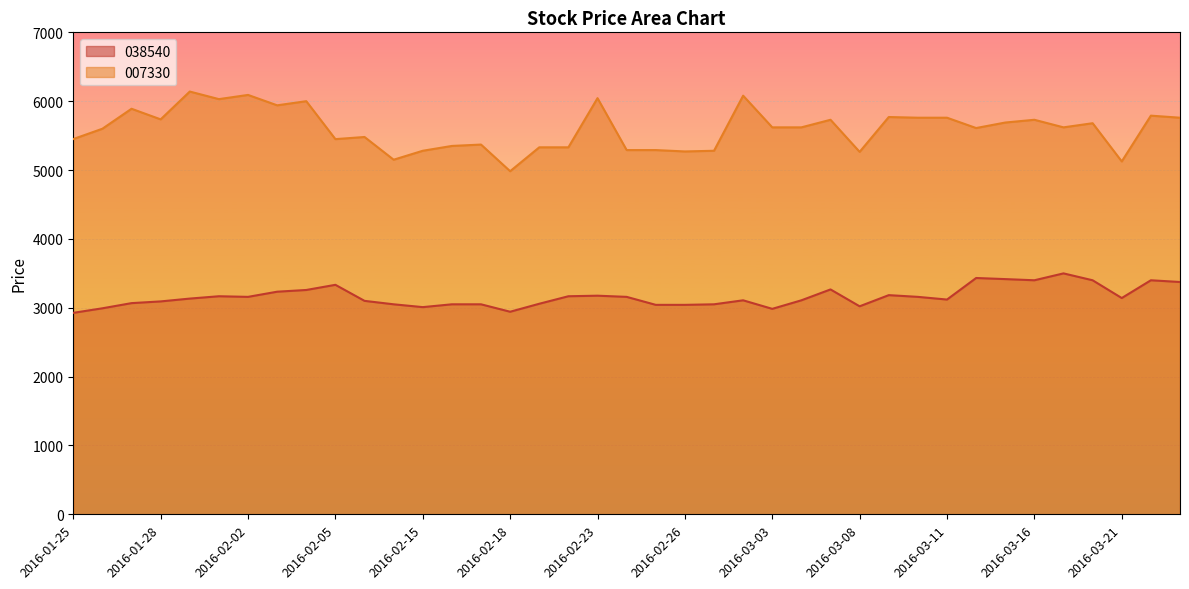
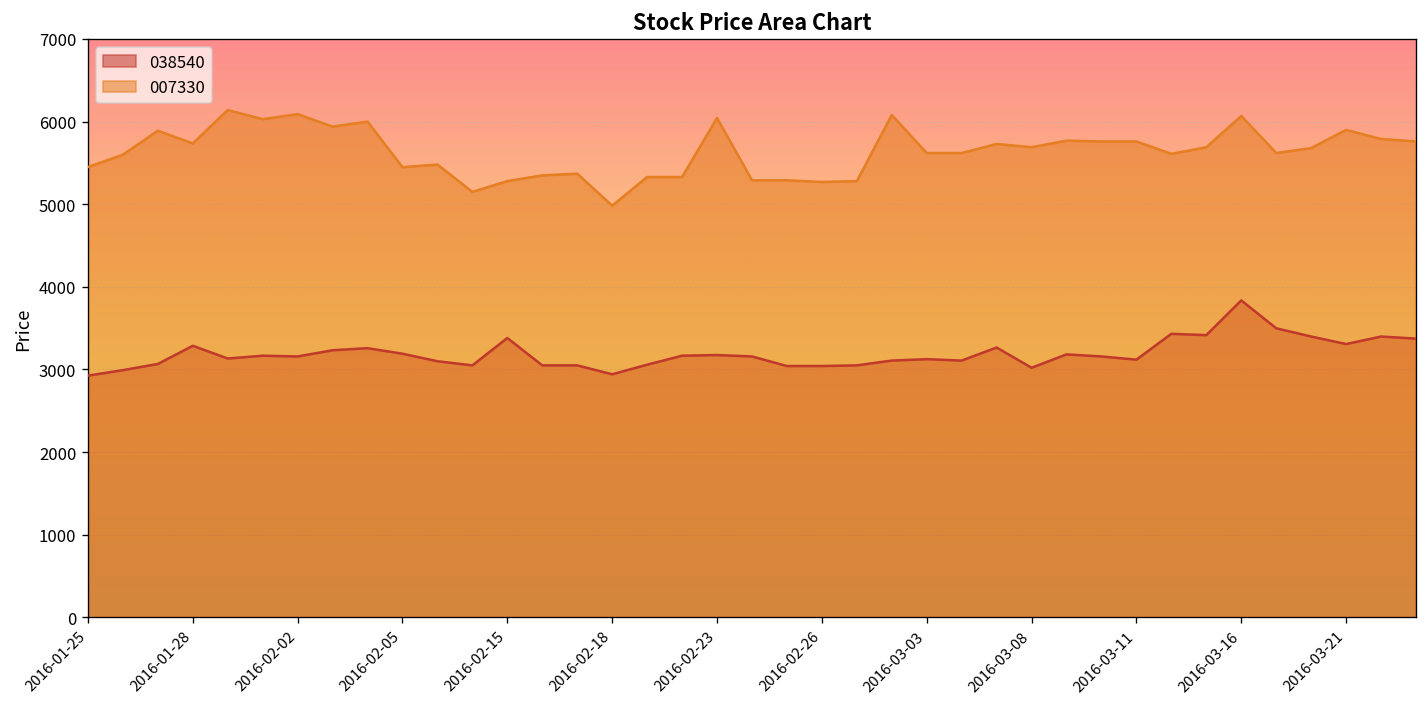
  {
    "038540": {
      "2016-01-25": 2900,
-     "2016-01-28": 3100,
+     "2016-01-28": 3300,
      "2016-02-02": 3200,
-     "2016-02-05": 3300,
-     "2016-02-15": 3000,
+     "2016-02-05": 3200,
+     "2016-02-15": 3400,
      "2016-02-18": 2900,
      "2016-02-23": 3200,
      "2016-02-26": 3000,
-     "2016-03-03": 3000,
+     "2016-03-03": 3100,
      "2016-03-08": 3000,
      "2016-03-11": 3100,
-     "2016-03-16": 3400,
-     "2016-03-21": 3100
+     "2016-03-16": 3800,
+     "2016-03-21": 3300
    },
    "007330": {
      "2016-01-25": 5500,
      "2016-01-28": 5700,
      "2016-02-02": 6100,
      "2016-02-05": 5400,
      "2016-02-15": 5300,
      "2016-02-18": 5000,
      "2016-02-23": 6000,
      "2016-02-26": 5300,
      "2016-03-03": 5600,
-     "2016-03-08": 5300,
+     "2016-03-08": 5700,
      "2016-03-11": 5800,
-     "2016-03-16": 5700,
-     "2016-03-21": 5100
+     "2016-03-16": 6100,
+     "2016-03-21": 5900
    }
  }
